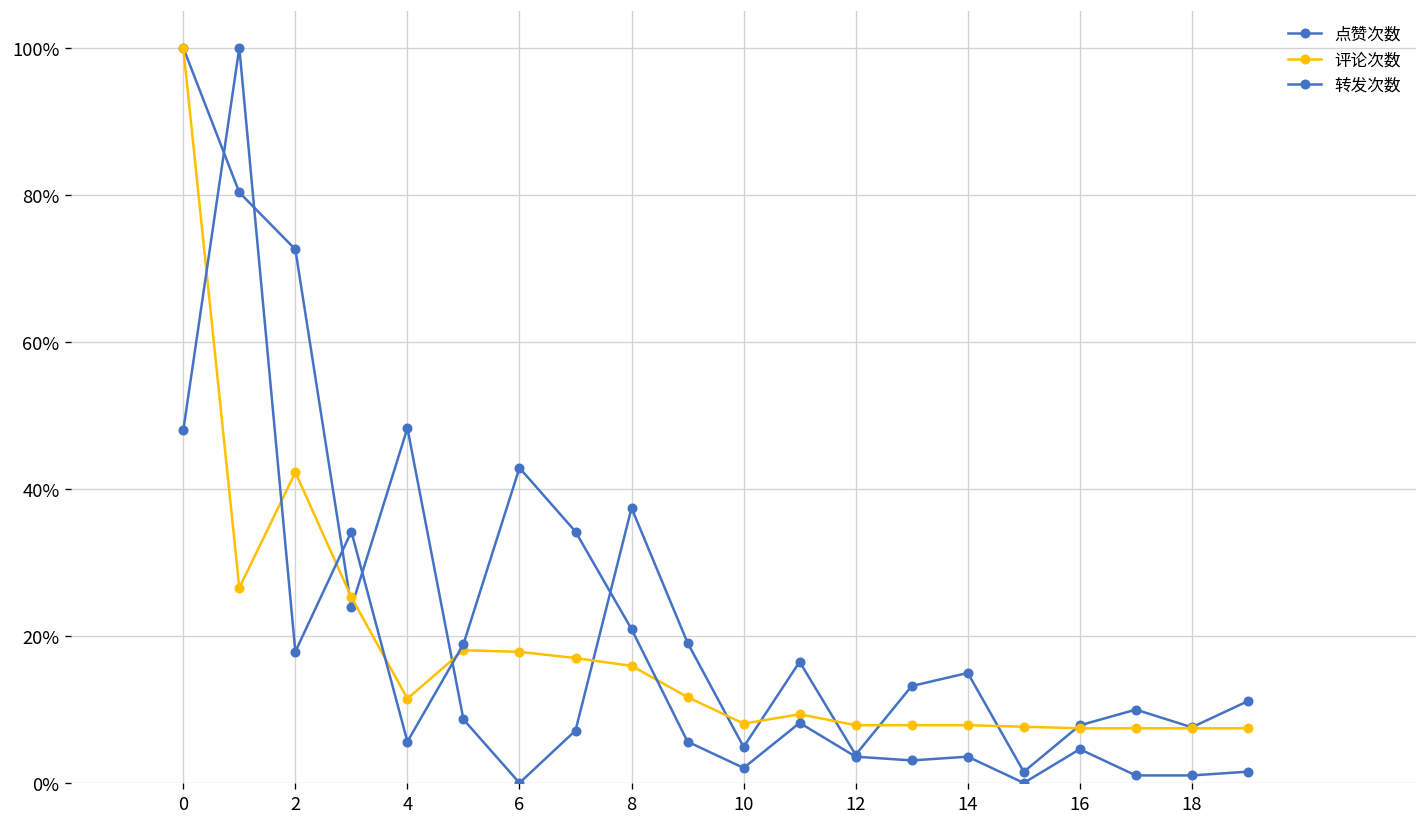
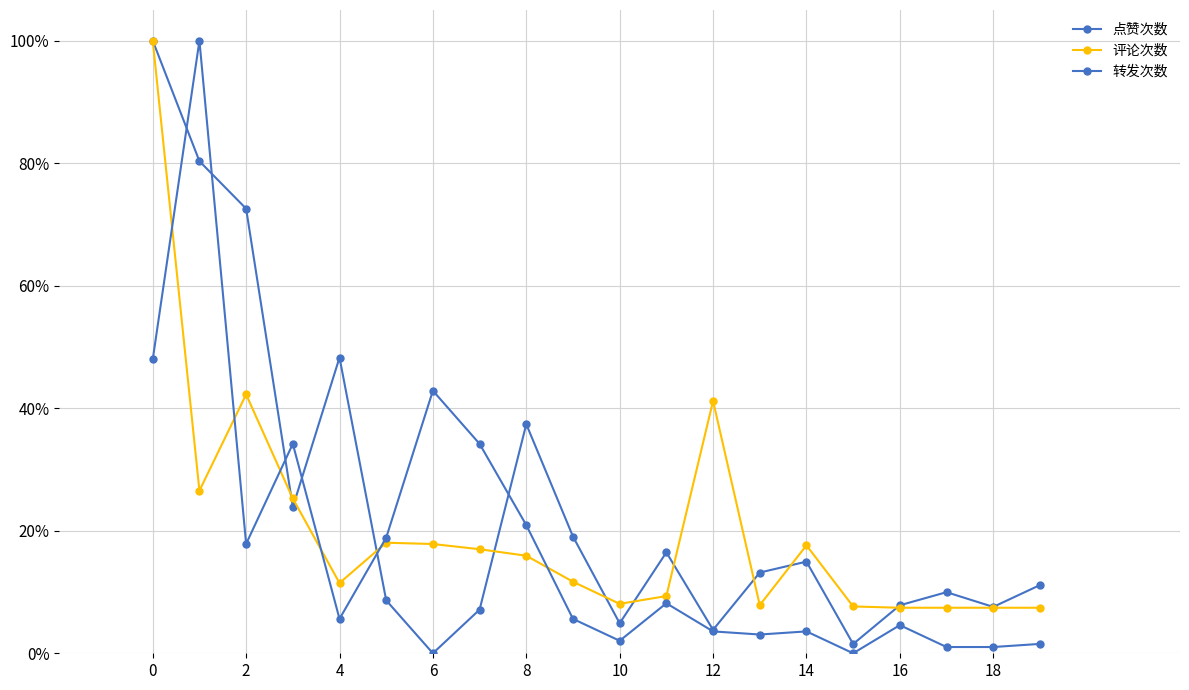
  {
    "评论次数": {
      "2": "42%",
      "4": "11%",
      "6": "18%",
      "8": "16%",
      "10": "8%",
-     "12": "8%",
-     "14": "8%"
+     "12": "41%",
+     "14": "18%"
    }
  }
